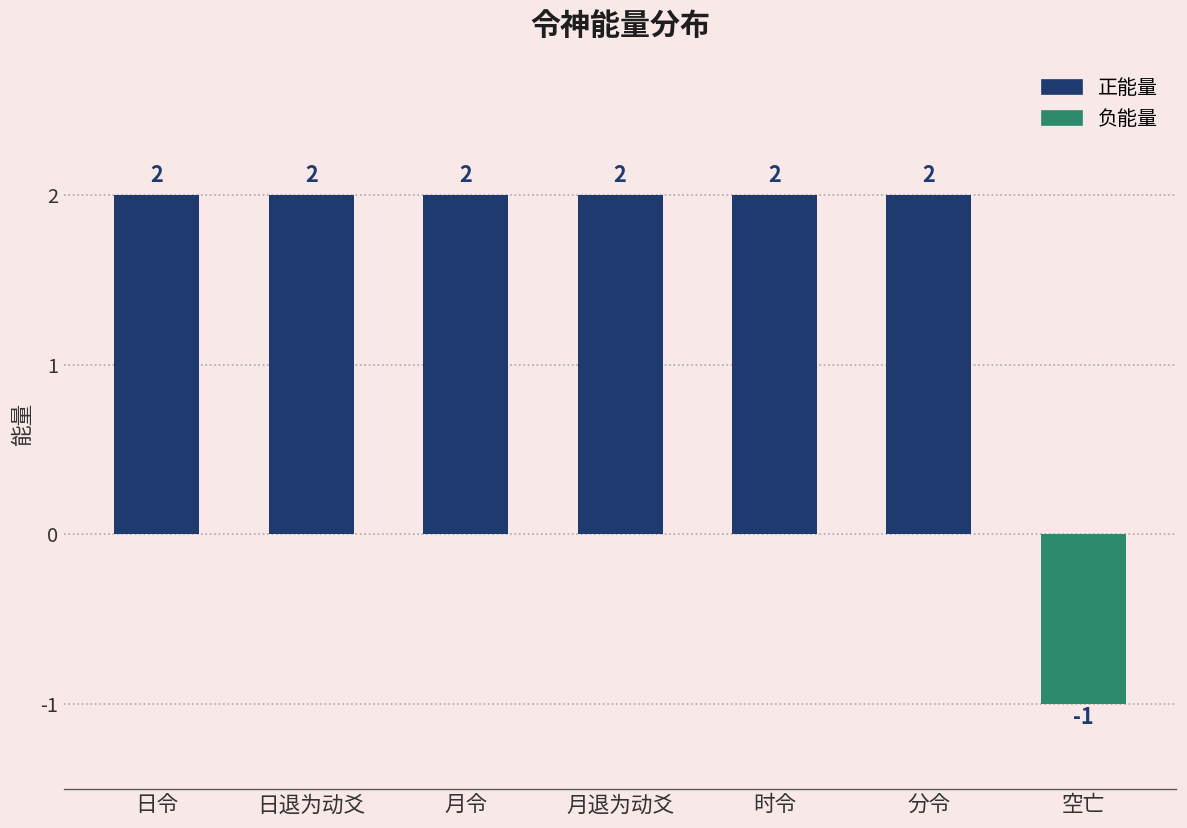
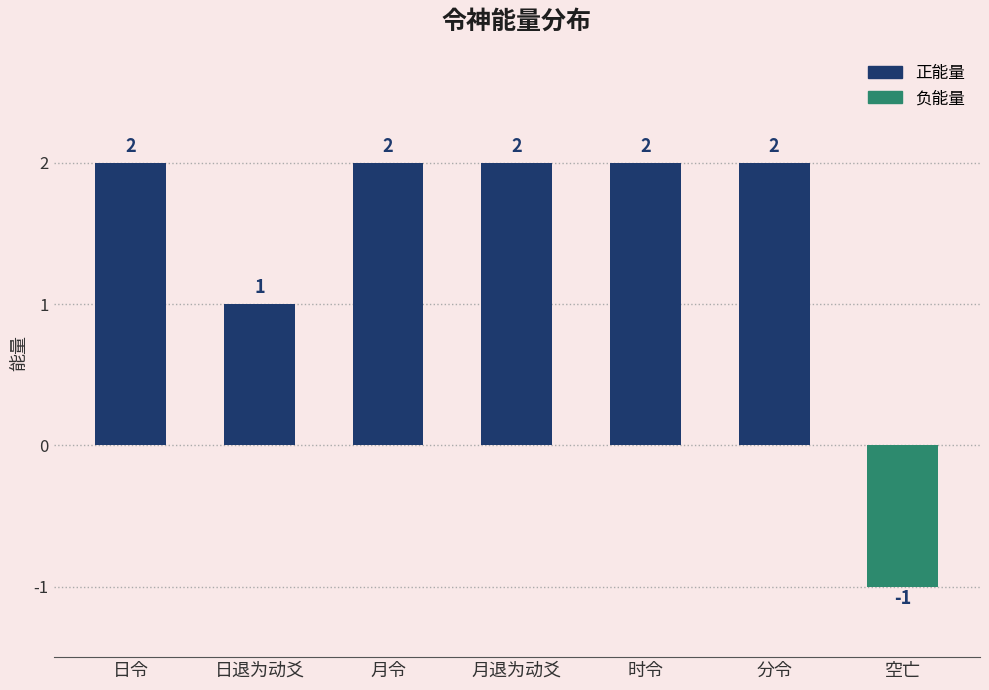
  {
    "日令": 2,
-   "日退为动爻": 2,
+   "日退为动爻": 1,
    "月令": 2,
    "月退为动爻": 2,
    "时令": 2,
    "分令": 2,
    "空亡": -1
  }
